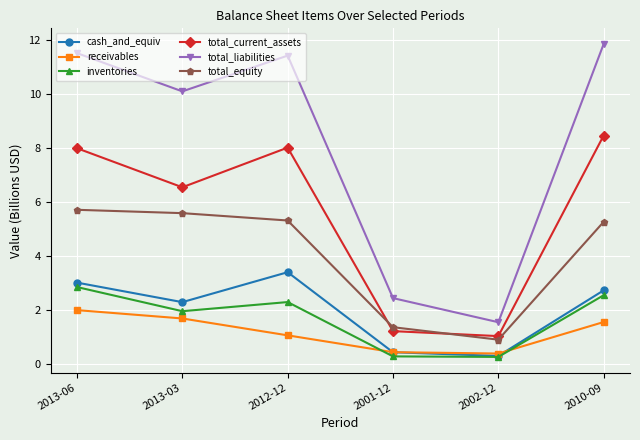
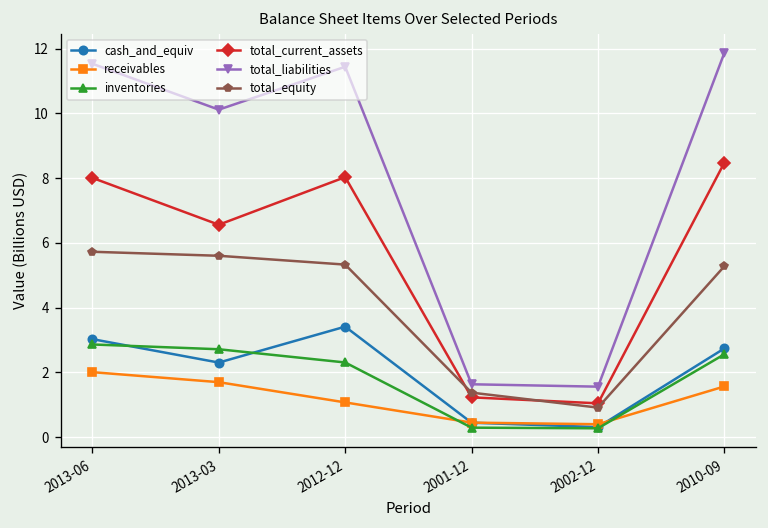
  {
    "cash_and_equiv": {
      "2013-06": 3.0,
      "2013-03": 2.3,
      "2012-12": 3.4,
      "2010-09": 2.7
    },
    "receivables": {
      "2013-06": 2.0,
      "2013-03": 1.7,
      "2012-12": 1.1,
      "2010-09": 1.6
    },
    "inventories": {
      "2013-06": 2.9,
-     "2013-03": 2.0,
+     "2013-03": 2.7,
      "2012-12": 2.3,
      "2001-12": 0.3,
      "2010-09": 2.6
    },
    "total_current_assets": {
      "2013-06": 8.0,
      "2013-03": 6.6,
      "2012-12": 8.0,
      "2001-12": 1.2,
      "2002-12": 1.0,
      "2010-09": 8.5
    },
    "total_liabilities": {
      "2013-03": 10.1,
-     "2001-12": 2.5,
+     "2001-12": 1.6,
      "2002-12": 1.6,
      "2010-09": 11.9
    },
    "total_equity": {
      "2013-06": 5.7,
      "2013-03": 5.6,
      "2012-12": 5.3,
      "2001-12": 1.4,
      "2002-12": 0.9,
      "2010-09": 5.3
    }
  }
